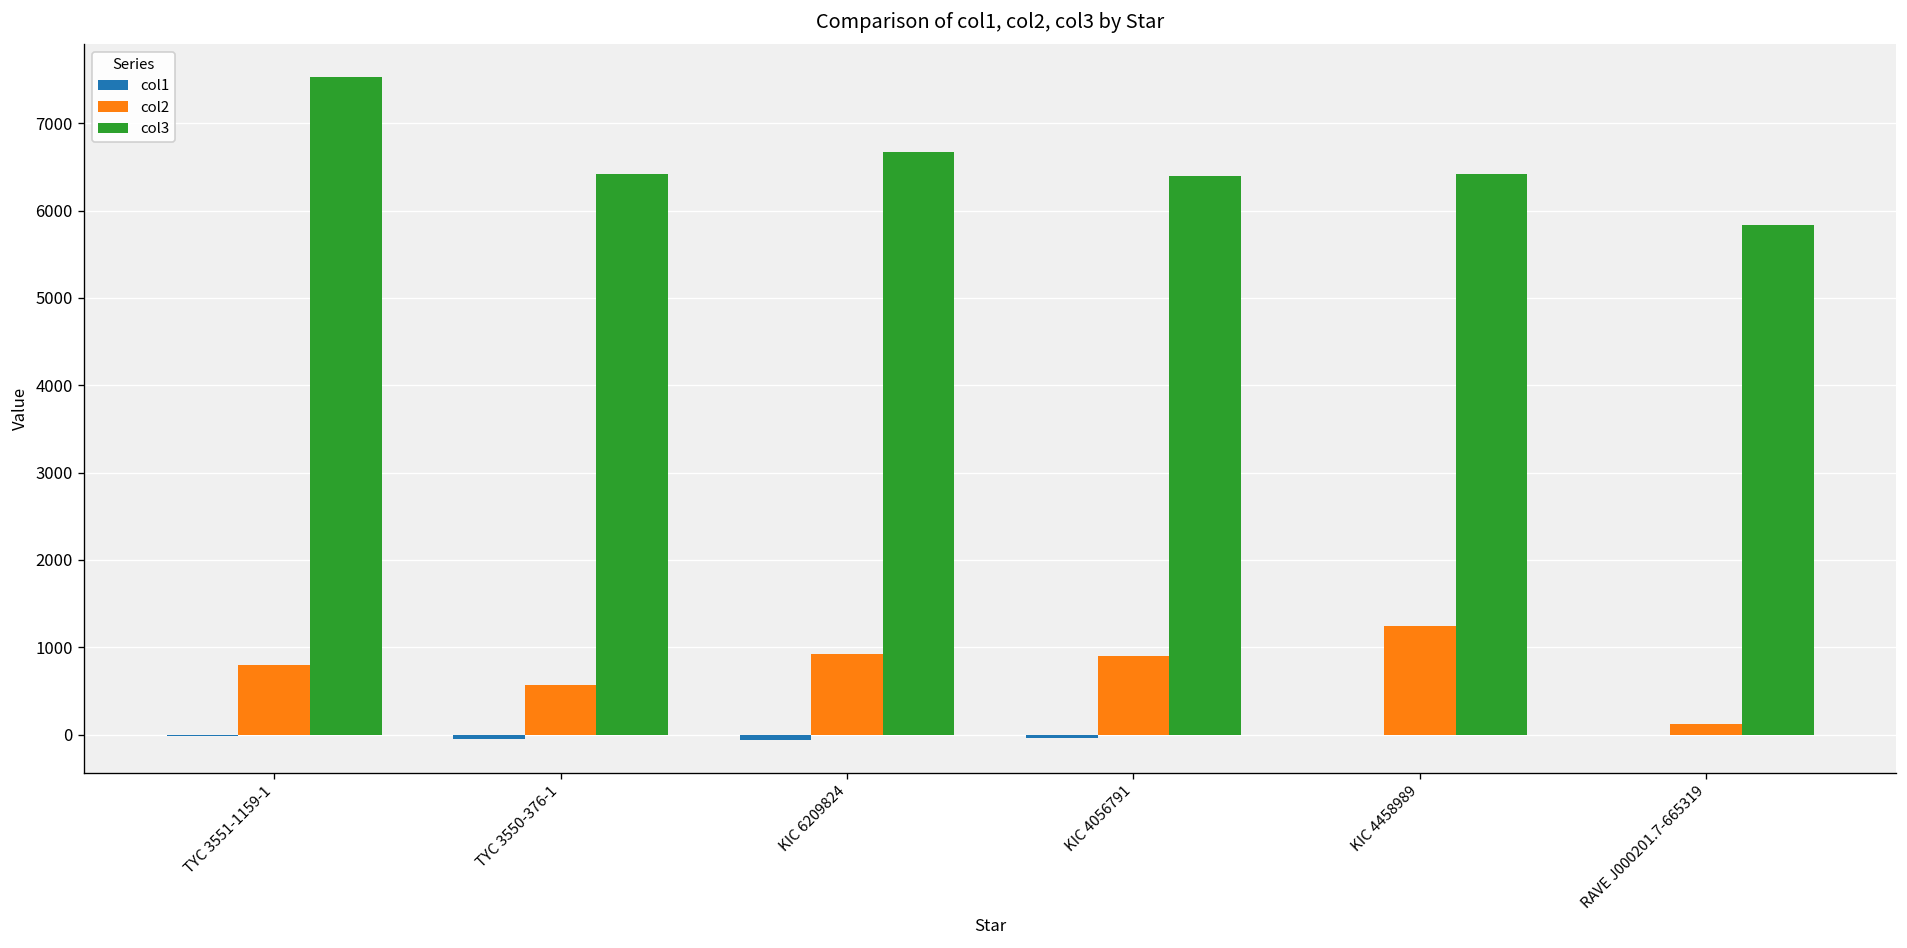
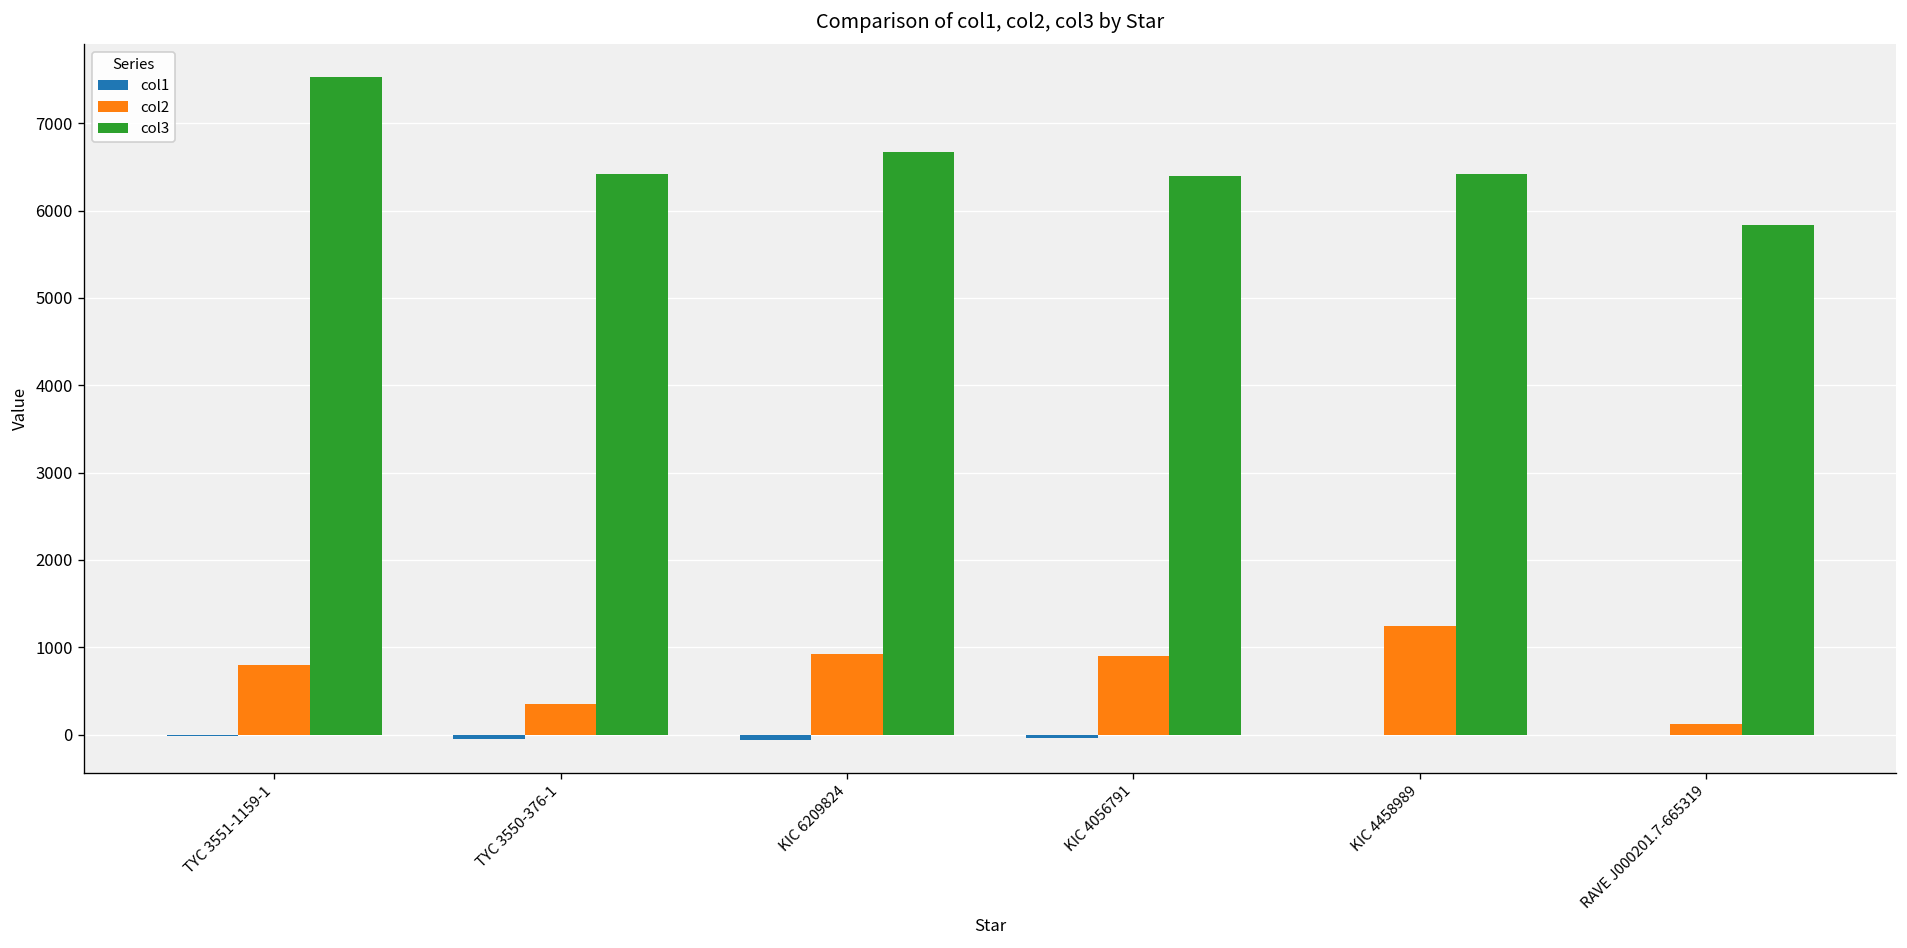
  {
    "col1": {
      "TYC 3550-376-1": -100,
      "KIC 6209824": -100,
      "KIC 4056791": 0
    },
    "col2": {
      "TYC 3551-1159-1": 800,
-     "TYC 3550-376-1": 600,
+     "TYC 3550-376-1": 400,
      "KIC 6209824": 900,
      "KIC 4056791": 900,
      "KIC 4458989": 1200,
      "RAVE J000201.7-665319": 100
    },
    "col3": {
      "TYC 3551-1159-1": 7500,
      "TYC 3550-376-1": 6400,
      "KIC 6209824": 6700,
      "KIC 4056791": 6400,
      "KIC 4458989": 6400,
      "RAVE J000201.7-665319": 5800
    }
  }
